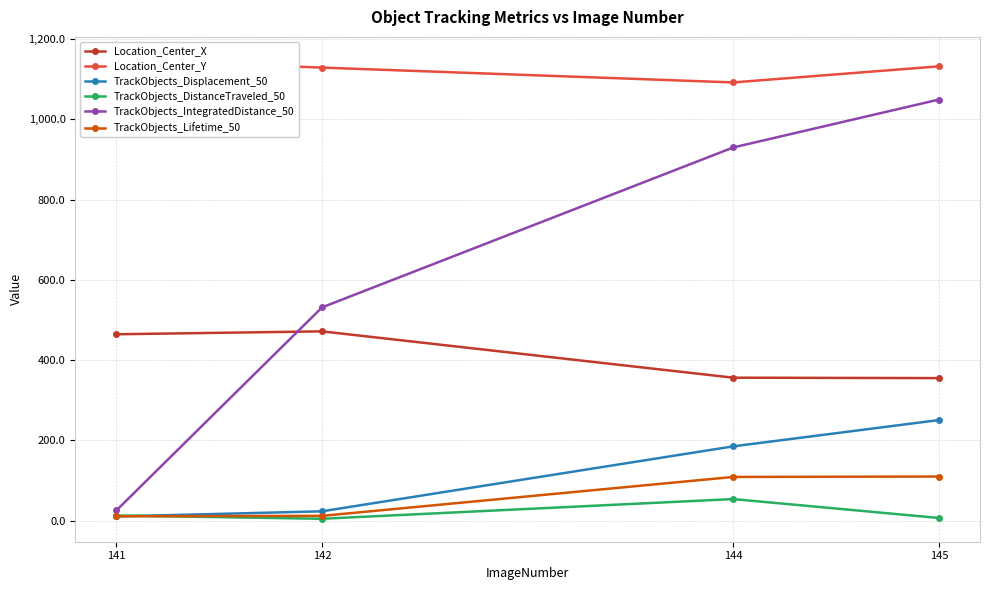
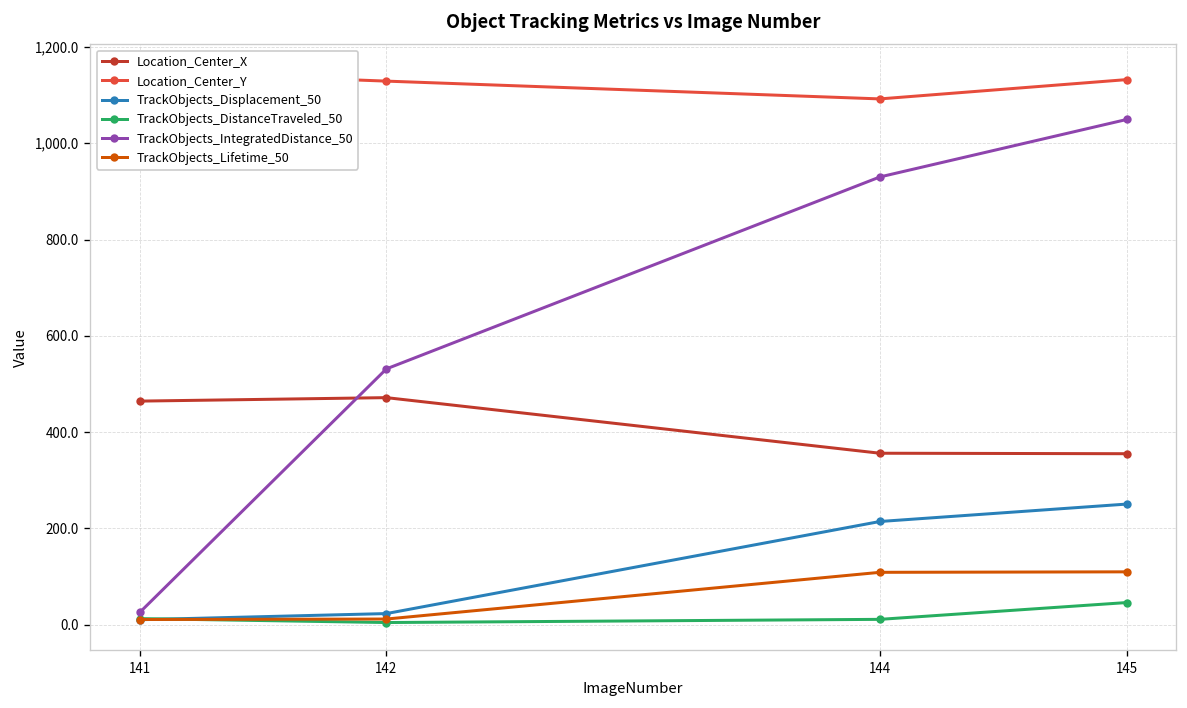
  {
    "TrackObjects_Displacement_50": {
      "142": "20",
-     "144": "190",
+     "144": "210",
      "145": "250"
    },
    "TrackObjects_DistanceTraveled_50": {
      "142": "0",
-     "144": "50",
-     "145": "10"
+     "144": "10",
+     "145": "50"
    },
    "TrackObjects_IntegratedDistance_50": {
      "141": "30",
      "142": "530",
      "144": "930",
      "145": "1,050"
    }
  }
